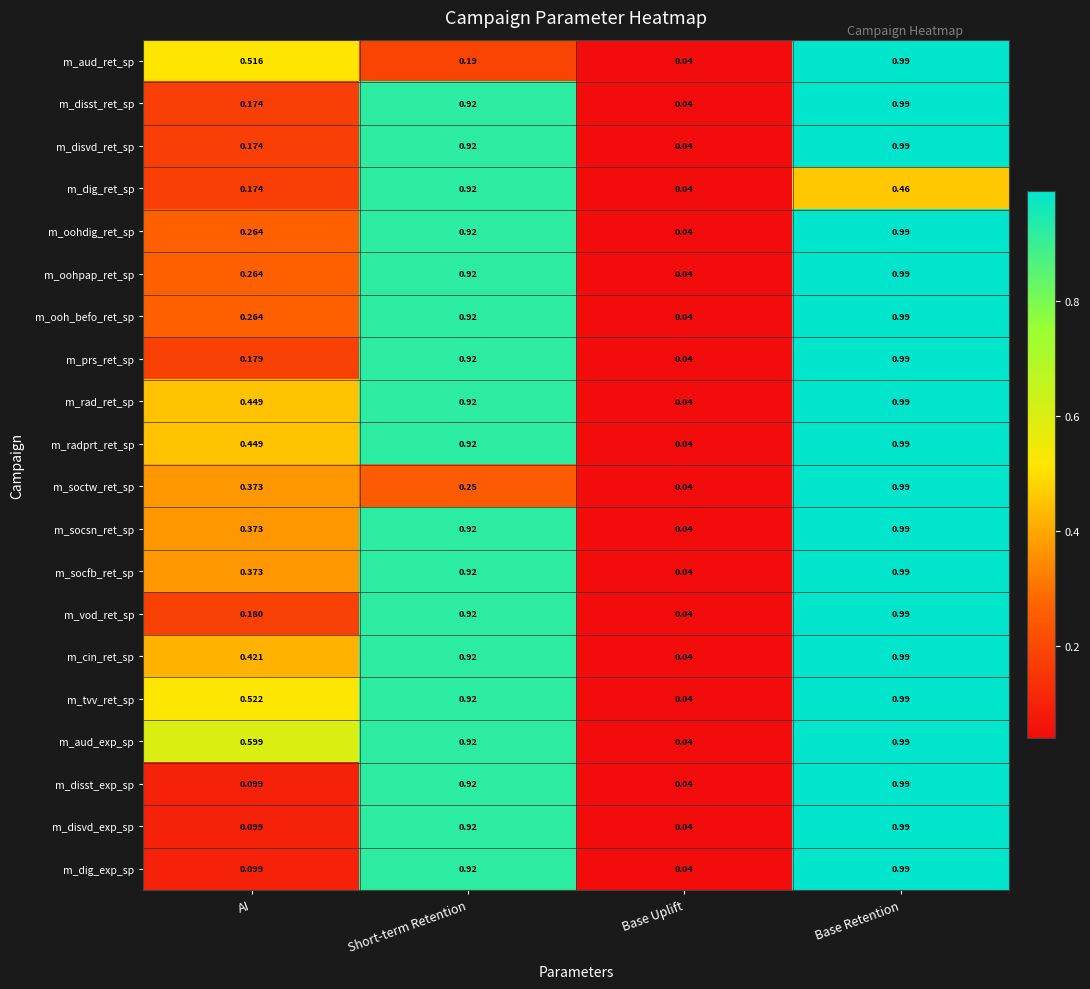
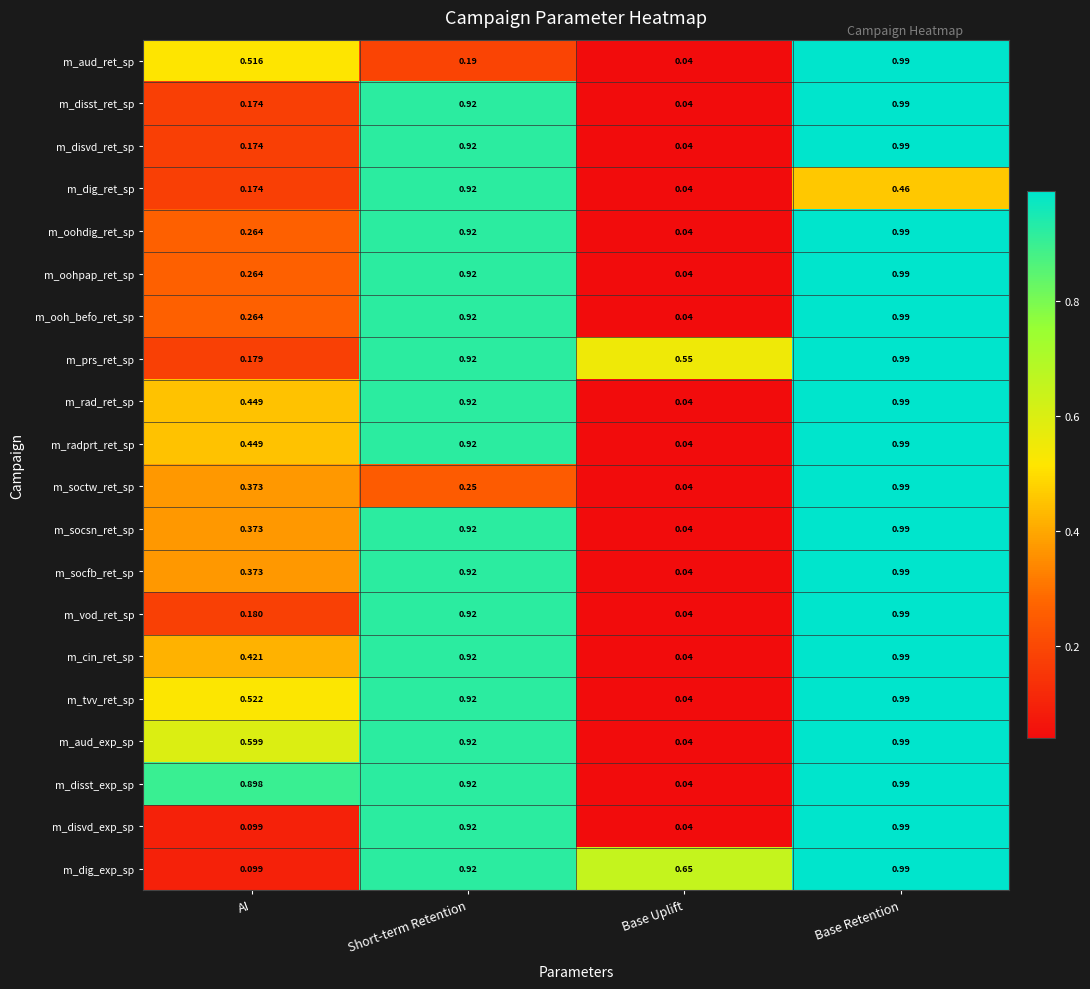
  {
    "m_aud_ret_sp": {
      "AI": 0.516,
      "Short-term Retention": 0.19,
      "Base Uplift": 0.04,
      "Base Retention": 0.99
    },
    "m_disst_ret_sp": {
      "AI": 0.174,
      "Short-term Retention": 0.92,
      "Base Uplift": 0.04,
      "Base Retention": 0.99
    },
    "m_disvd_ret_sp": {
      "AI": 0.174,
      "Short-term Retention": 0.92,
      "Base Uplift": 0.04,
      "Base Retention": 0.99
    },
    "m_dig_ret_sp": {
      "AI": 0.174,
      "Short-term Retention": 0.92,
      "Base Uplift": 0.04,
      "Base Retention": 0.46
    },
    "m_oohdig_ret_sp": {
      "AI": 0.264,
      "Short-term Retention": 0.92,
      "Base Uplift": 0.04,
      "Base Retention": 0.99
    },
    "m_oohpap_ret_sp": {
      "AI": 0.264,
      "Short-term Retention": 0.92,
      "Base Uplift": 0.04,
      "Base Retention": 0.99
    },
    "m_ooh_befo_ret_sp": {
      "AI": 0.264,
      "Short-term Retention": 0.92,
      "Base Uplift": 0.04,
      "Base Retention": 0.99
    },
    "m_prs_ret_sp": {
      "AI": 0.179,
      "Short-term Retention": 0.92,
-     "Base Uplift": 0.04,
+     "Base Uplift": 0.55,
      "Base Retention": 0.99
    },
    "m_rad_ret_sp": {
      "AI": 0.449,
      "Short-term Retention": 0.92,
      "Base Uplift": 0.04,
      "Base Retention": 0.99
    },
    "m_radprt_ret_sp": {
      "AI": 0.449,
      "Short-term Retention": 0.92,
      "Base Uplift": 0.04,
      "Base Retention": 0.99
    },
    "m_soctw_ret_sp": {
      "AI": 0.373,
      "Short-term Retention": 0.25,
      "Base Uplift": 0.04,
      "Base Retention": 0.99
    },
    "m_socsn_ret_sp": {
      "AI": 0.373,
      "Short-term Retention": 0.92,
      "Base Uplift": 0.04,
      "Base Retention": 0.99
    },
    "m_socfb_ret_sp": {
      "AI": 0.373,
      "Short-term Retention": 0.92,
      "Base Uplift": 0.04,
      "Base Retention": 0.99
    },
    "m_vod_ret_sp": {
      "AI": 0.180,
      "Short-term Retention": 0.92,
      "Base Uplift": 0.04,
      "Base Retention": 0.99
    },
    "m_cin_ret_sp": {
      "AI": 0.421,
      "Short-term Retention": 0.92,
      "Base Uplift": 0.04,
      "Base Retention": 0.99
    },
    "m_tvv_ret_sp": {
      "AI": 0.522,
      "Short-term Retention": 0.92,
      "Base Uplift": 0.04,
      "Base Retention": 0.99
    },
    "m_aud_exp_sp": {
      "AI": 0.599,
      "Short-term Retention": 0.92,
      "Base Uplift": 0.04,
      "Base Retention": 0.99
    },
    "m_disst_exp_sp": {
-     "AI": 0.099,
+     "AI": 0.898,
      "Short-term Retention": 0.92,
      "Base Uplift": 0.04,
      "Base Retention": 0.99
    },
    "m_disvd_exp_sp": {
      "AI": 0.099,
      "Short-term Retention": 0.92,
      "Base Uplift": 0.04,
      "Base Retention": 0.99
    },
    "m_dig_exp_sp": {
      "AI": 0.099,
      "Short-term Retention": 0.92,
-     "Base Uplift": 0.04,
+     "Base Uplift": 0.65,
      "Base Retention": 0.99
    }
  }
